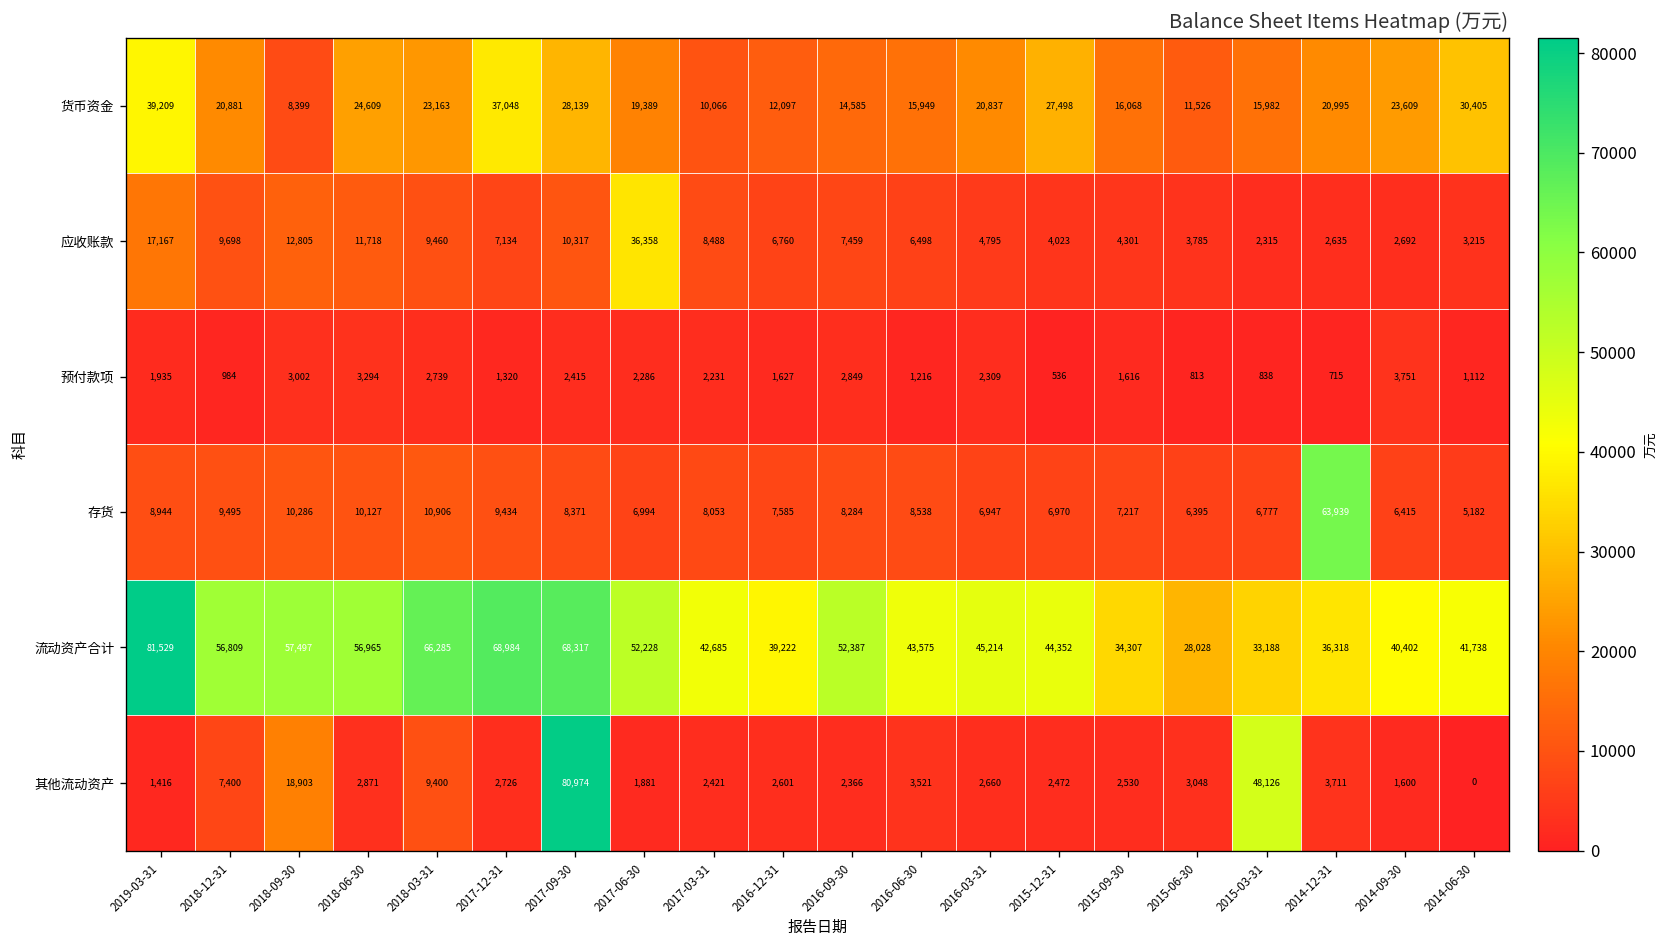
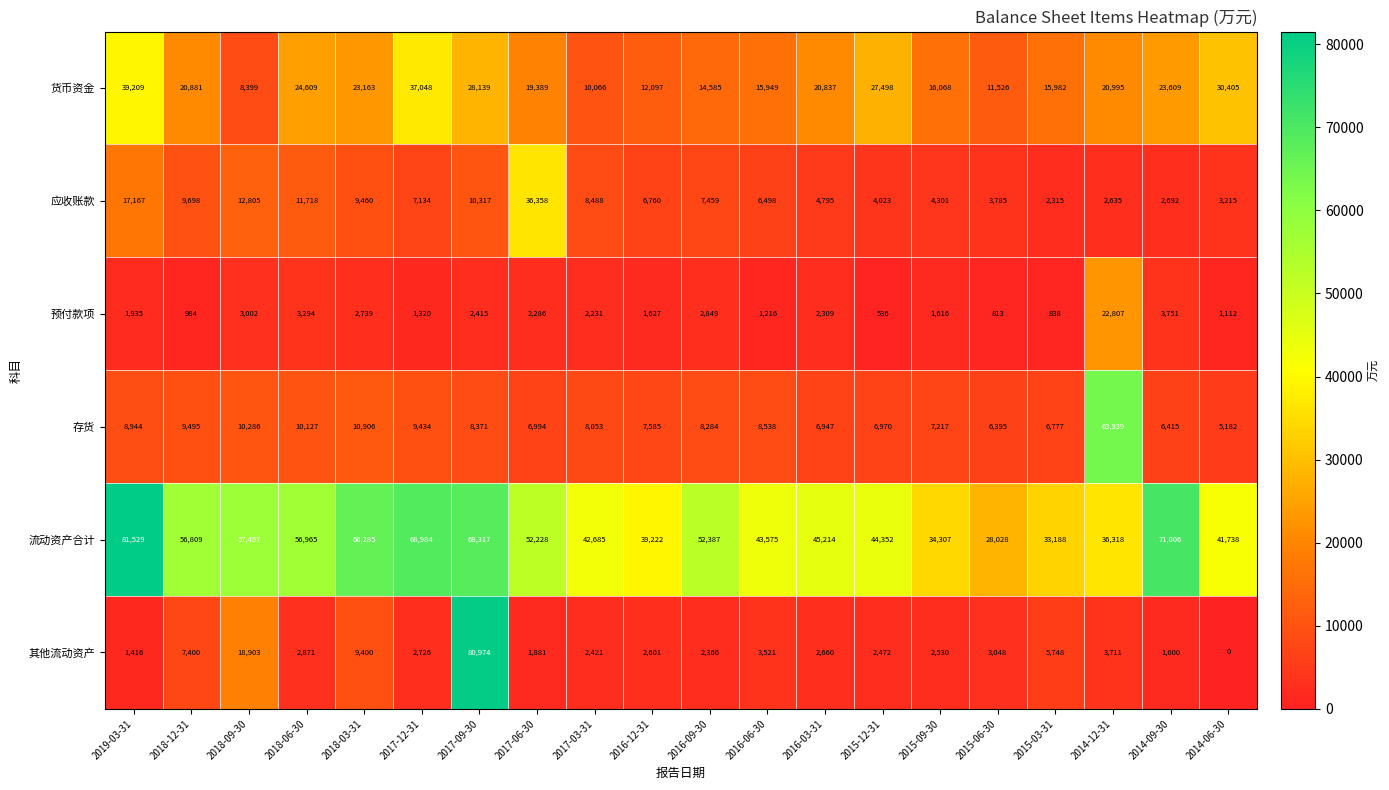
  {
    "货币资金": {
      "2019-03-31": "39,209",
      "2018-12-31": "20,881",
      "2018-09-30": "8,399",
      "2018-06-30": "24,609",
      "2018-03-31": "23,163",
      "2017-12-31": "37,048",
      "2017-09-30": "28,139",
      "2017-06-30": "19,389",
      "2017-03-31": "10,066",
      "2016-12-31": "12,097",
      "2016-09-30": "14,585",
      "2016-06-30": "15,949",
      "2016-03-31": "20,837",
      "2015-12-31": "27,498",
      "2015-09-30": "16,068",
      "2015-06-30": "11,526",
      "2015-03-31": "15,982",
      "2014-12-31": "20,995",
      "2014-09-30": "23,609",
      "2014-06-30": "30,405"
    },
    "应收账款": {
      "2019-03-31": "17,167",
      "2018-12-31": "9,698",
      "2018-09-30": "12,805",
      "2018-06-30": "11,718",
      "2018-03-31": "9,460",
      "2017-12-31": "7,134",
      "2017-09-30": "10,317",
      "2017-06-30": "36,358",
      "2017-03-31": "8,488",
      "2016-12-31": "6,760",
      "2016-09-30": "7,459",
      "2016-06-30": "6,498",
      "2016-03-31": "4,795",
      "2015-12-31": "4,023",
      "2015-09-30": "4,301",
      "2015-06-30": "3,785",
      "2015-03-31": "2,315",
      "2014-12-31": "2,635",
      "2014-09-30": "2,692",
      "2014-06-30": "3,215"
    },
    "预付款项": {
      "2019-03-31": "1,935",
      "2018-12-31": "984",
      "2018-09-30": "3,002",
      "2018-06-30": "3,294",
      "2018-03-31": "2,739",
      "2017-12-31": "1,320",
      "2017-09-30": "2,415",
      "2017-06-30": "2,286",
      "2017-03-31": "2,231",
      "2016-12-31": "1,627",
      "2016-09-30": "2,849",
      "2016-06-30": "1,216",
      "2016-03-31": "2,309",
      "2015-12-31": "536",
      "2015-09-30": "1,616",
      "2015-06-30": "813",
      "2015-03-31": "838",
-     "2014-12-31": "715",
+     "2014-12-31": "22,807",
      "2014-09-30": "3,751",
      "2014-06-30": "1,112"
    },
    "存货": {
      "2019-03-31": "8,944",
      "2018-12-31": "9,495",
      "2018-09-30": "10,286",
      "2018-06-30": "10,127",
      "2018-03-31": "10,906",
      "2017-12-31": "9,434",
      "2017-09-30": "8,371",
      "2017-06-30": "6,994",
      "2017-03-31": "8,053",
      "2016-12-31": "7,585",
      "2016-09-30": "8,284",
      "2016-06-30": "8,538",
      "2016-03-31": "6,947",
      "2015-12-31": "6,970",
      "2015-09-30": "7,217",
      "2015-06-30": "6,395",
      "2015-03-31": "6,777",
      "2014-12-31": "63,939",
      "2014-09-30": "6,415",
      "2014-06-30": "5,182"
    },
    "流动资产合计": {
      "2019-03-31": "81,529",
      "2018-12-31": "56,809",
      "2018-09-30": "57,497",
      "2018-06-30": "56,965",
      "2018-03-31": "66,285",
      "2017-12-31": "68,984",
      "2017-09-30": "68,317",
      "2017-06-30": "52,228",
      "2017-03-31": "42,685",
      "2016-12-31": "39,222",
      "2016-09-30": "52,387",
      "2016-06-30": "43,575",
      "2016-03-31": "45,214",
      "2015-12-31": "44,352",
      "2015-09-30": "34,307",
      "2015-06-30": "28,028",
      "2015-03-31": "33,188",
      "2014-12-31": "36,318",
-     "2014-09-30": "40,402",
+     "2014-09-30": "71,006",
      "2014-06-30": "41,738"
    },
    "其他流动资产": {
      "2019-03-31": "1,416",
      "2018-12-31": "7,400",
      "2018-09-30": "18,903",
      "2018-06-30": "2,871",
      "2018-03-31": "9,400",
      "2017-12-31": "2,726",
      "2017-09-30": "80,974",
      "2017-06-30": "1,881",
      "2017-03-31": "2,421",
      "2016-12-31": "2,601",
      "2016-09-30": "2,366",
      "2016-06-30": "3,521",
      "2016-03-31": "2,660",
      "2015-12-31": "2,472",
      "2015-09-30": "2,530",
      "2015-06-30": "3,048",
-     "2015-03-31": "48,126",
+     "2015-03-31": "5,748",
      "2014-12-31": "3,711",
      "2014-09-30": "1,600",
      "2014-06-30": "0"
    }
  }
